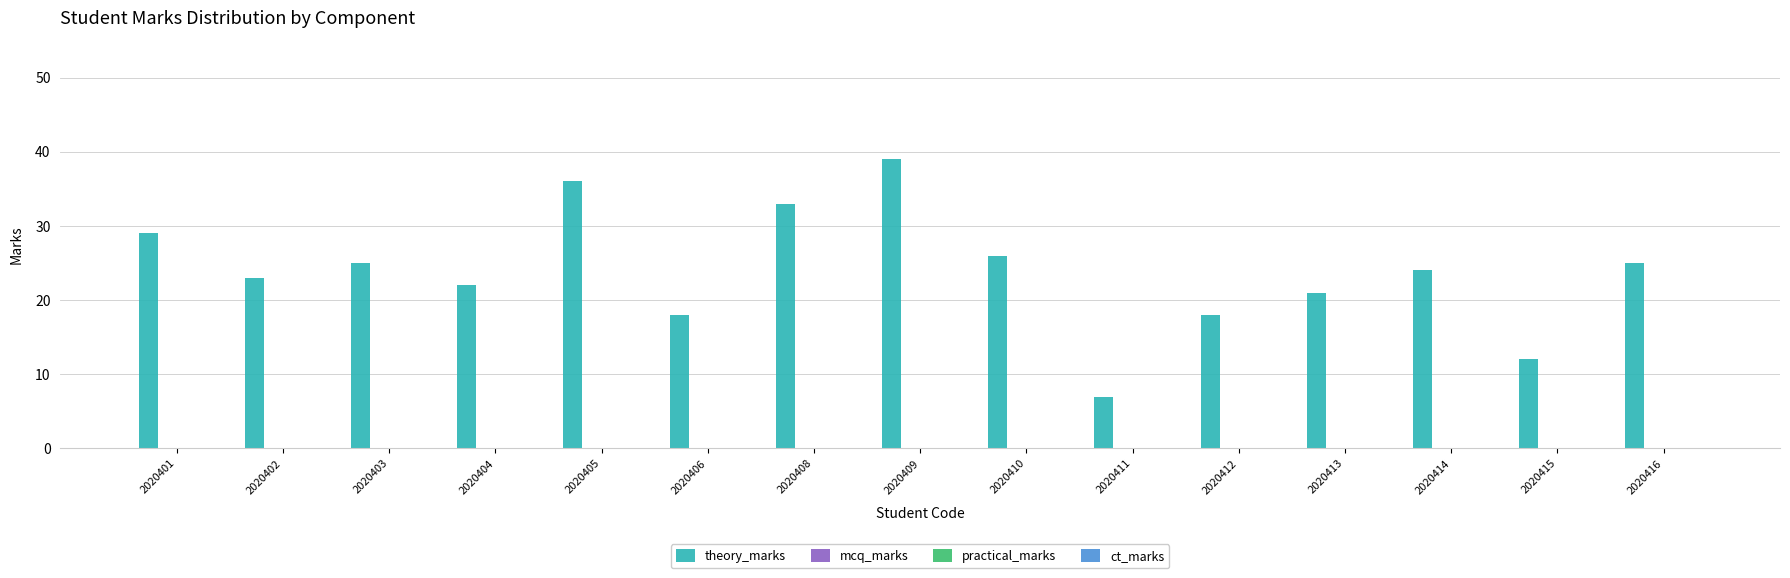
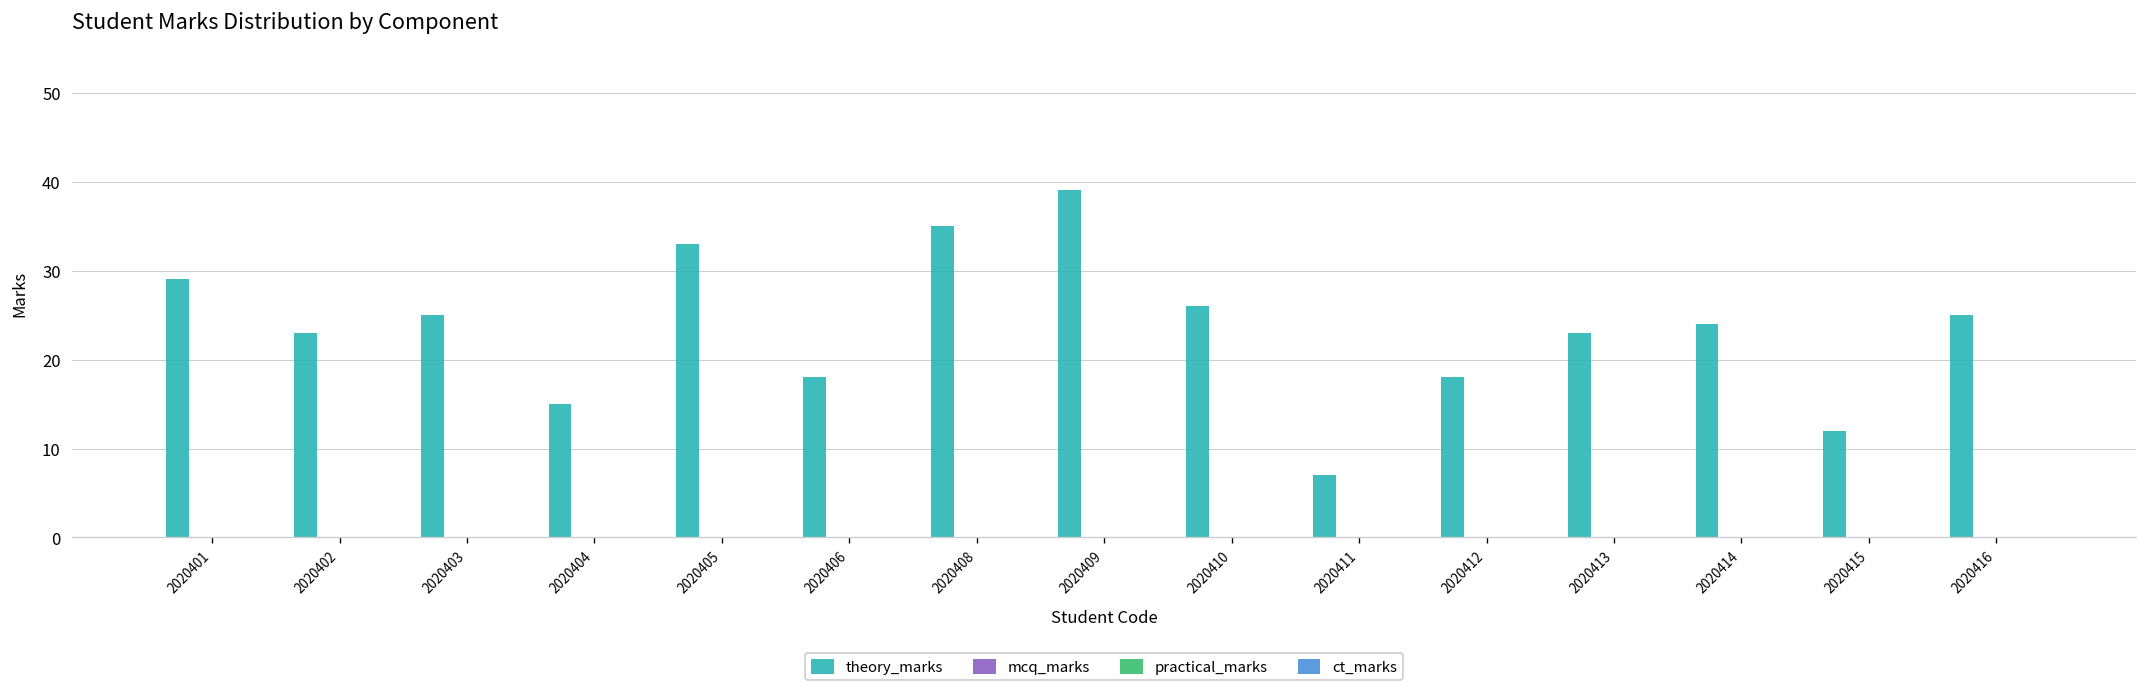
  {
    "theory_marks": {
      "2020401": 29,
      "2020402": 23,
      "2020403": 25,
-     "2020404": 22,
-     "2020405": 36,
+     "2020404": 15,
+     "2020405": 33,
      "2020406": 18,
-     "2020408": 33,
+     "2020408": 35,
      "2020409": 39,
      "2020410": 26,
      "2020411": 7,
      "2020412": 18,
-     "2020413": 21,
+     "2020413": 23,
      "2020414": 24,
      "2020415": 12,
      "2020416": 25
    },
    "mcq_marks": {
      "2020401": 0,
      "2020402": 0,
      "2020403": 0,
      "2020404": 0,
      "2020405": 0,
      "2020406": 0,
      "2020408": 0,
      "2020409": 0,
      "2020410": 0,
      "2020411": 0,
      "2020412": 0,
      "2020413": 0,
      "2020414": 0,
      "2020415": 0,
      "2020416": 0
    },
    "practical_marks": {
      "2020401": 0,
      "2020402": 0,
      "2020403": 0,
      "2020404": 0,
      "2020405": 0,
      "2020406": 0,
      "2020408": 0,
      "2020409": 0,
      "2020410": 0,
      "2020411": 0,
      "2020412": 0,
      "2020413": 0,
      "2020414": 0,
      "2020415": 0,
      "2020416": 0
    },
    "ct_marks": {
      "2020401": 0,
      "2020402": 0,
      "2020403": 0,
      "2020404": 0,
      "2020405": 0,
      "2020406": 0,
      "2020408": 0,
      "2020409": 0,
      "2020410": 0,
      "2020411": 0,
      "2020412": 0,
      "2020413": 0,
      "2020414": 0,
      "2020415": 0,
      "2020416": 0
    }
  }
